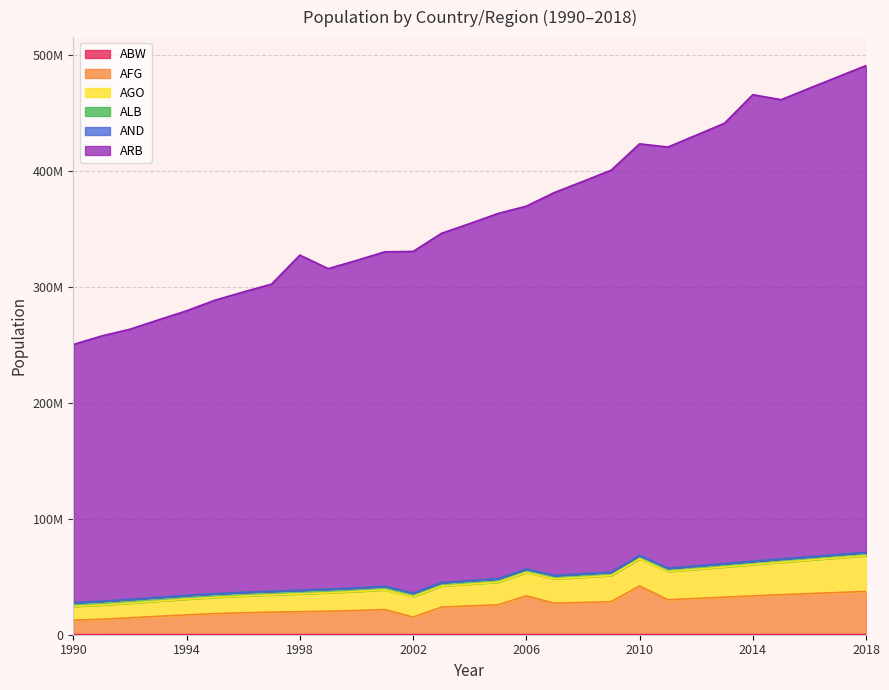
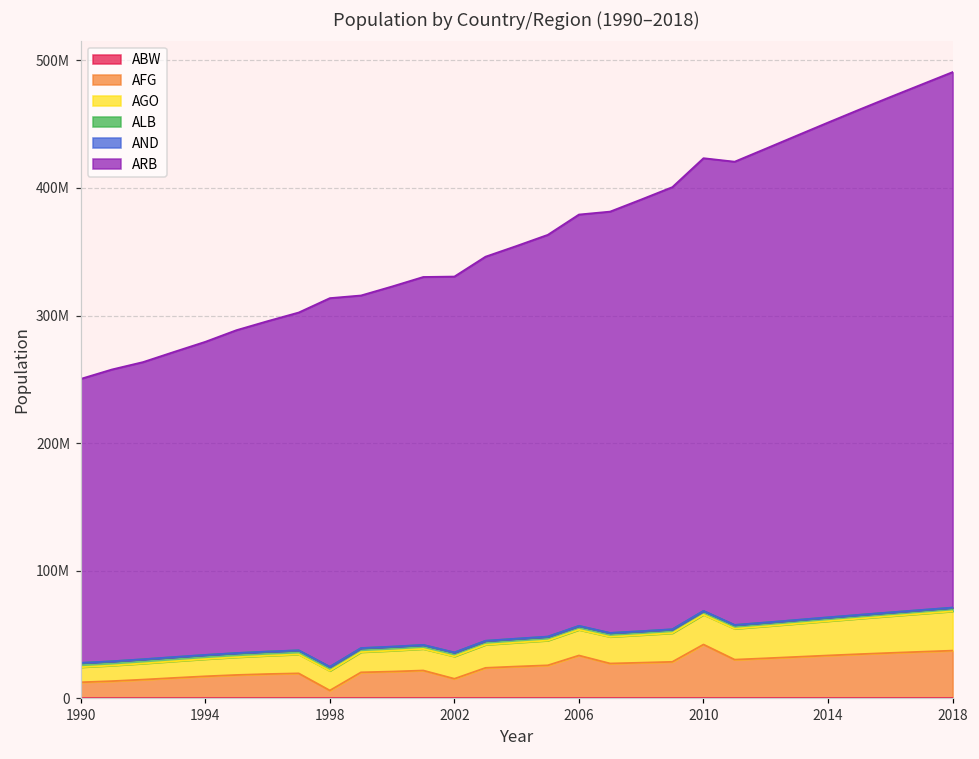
  {
    "ABW": {
      "1990": 0,
      "1994": 0,
      "1998": 0,
      "2002": 0,
      "2006": 0,
      "2010": 0,
      "2014": 0,
      "2018": 0
    },
    "AFG": {
      "1990": 12000000,
      "1994": 17000000,
-     "1998": 20000000,
+     "1998": 6000000,
      "2002": 15000000,
      "2006": 33000000,
      "2010": 42000000,
      "2014": 33000000,
      "2018": 37000000
    },
    "AGO": {
      "1990": 12000000,
      "1994": 14000000,
      "1998": 15000000,
      "2002": 18000000,
      "2006": 20000000,
      "2010": 23000000,
      "2014": 27000000,
      "2018": 31000000
    },
    "ARB": {
      "1990": 223000000,
      "1994": 245000000,
      "1998": 289000000,
      "2002": 295000000,
-     "2006": 313000000,
+     "2006": 322000000,
      "2010": 355000000,
-     "2014": 402000000,
+     "2014": 388000000,
      "2018": 420000000
    }
  }
